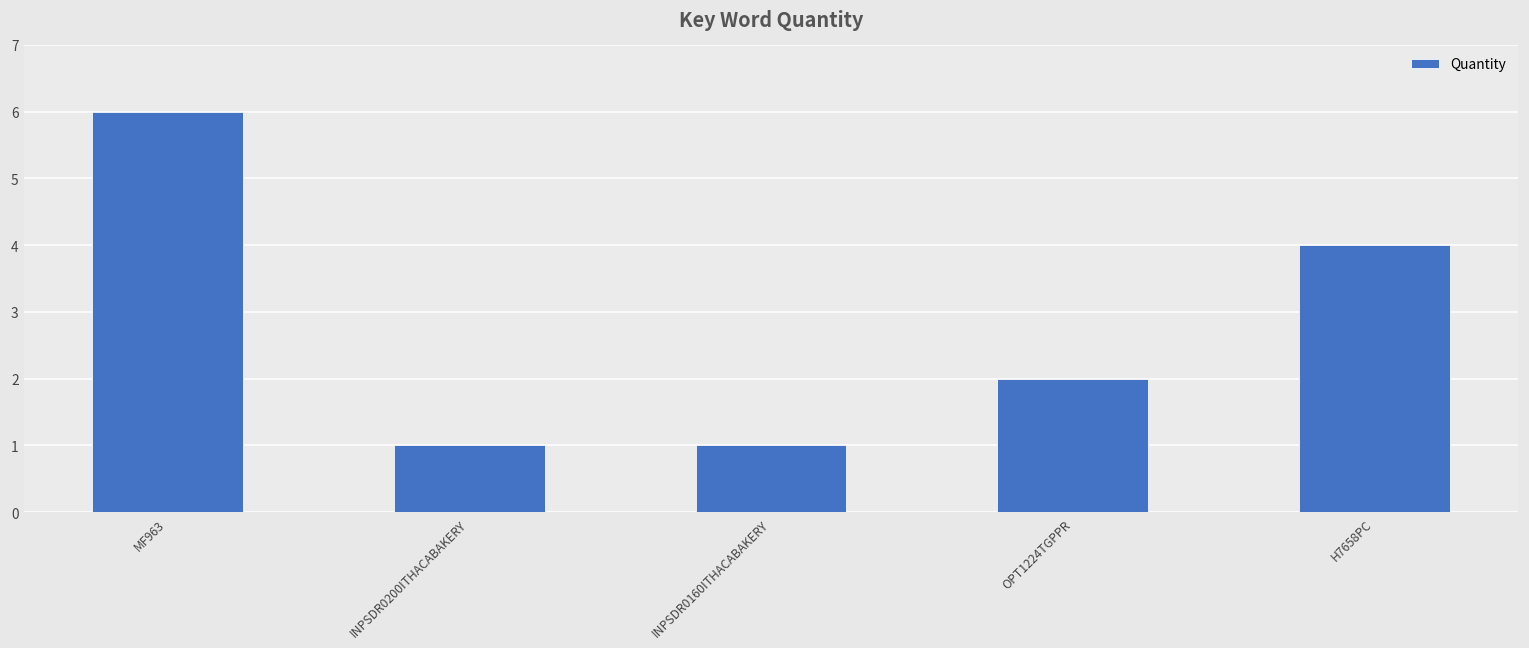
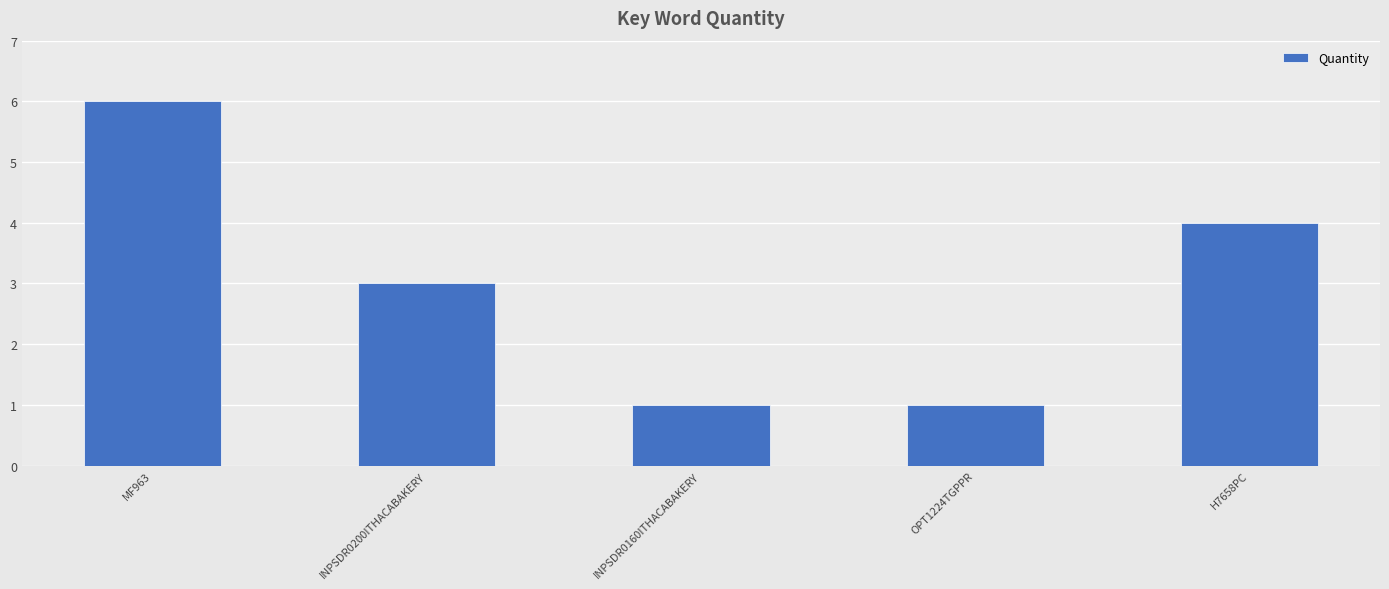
  {
    "MF963": 6,
-   "INPSDR0200ITHACABAKERY": 1,
+   "INPSDR0200ITHACABAKERY": 3,
    "INPSDR0160ITHACABAKERY": 1,
-   "OPT1224TGPPR": 2,
+   "OPT1224TGPPR": 1,
    "H7658PC": 4
  }
